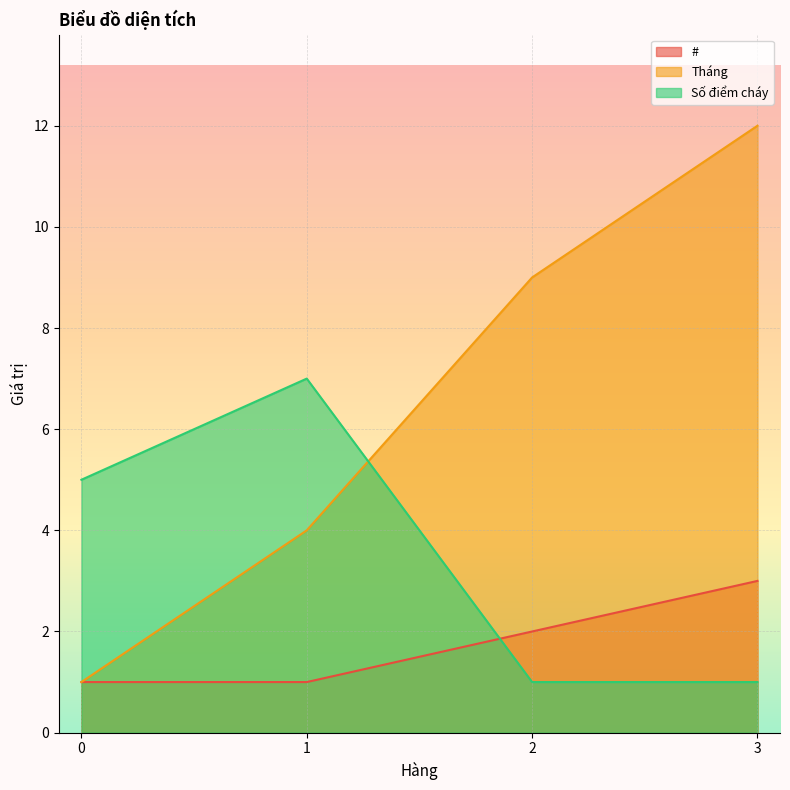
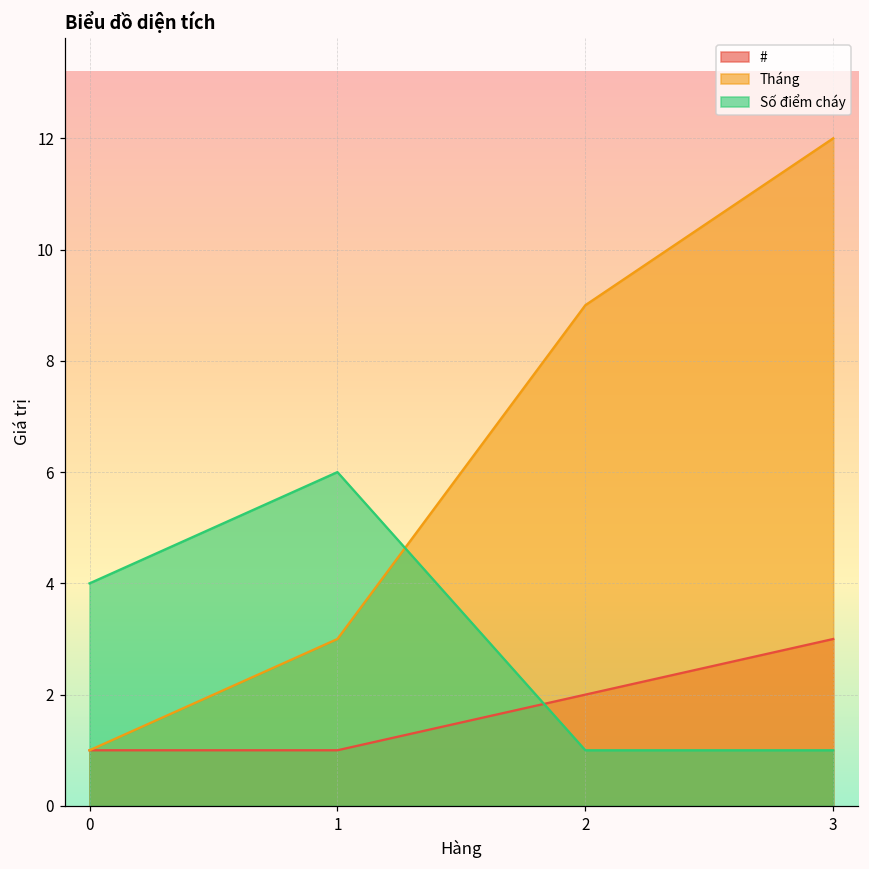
  {
    "#": {
      "1": 1,
      "2": 2,
      "3": 3
    },
    "Tháng": {
-     "1": 4,
+     "1": 3,
      "2": 9,
      "3": 12
    },
    "Số điểm cháy": {
-     "0": 5,
-     "1": 7,
+     "0": 4,
+     "1": 6,
      "2": 1,
      "3": 1
    }
  }
